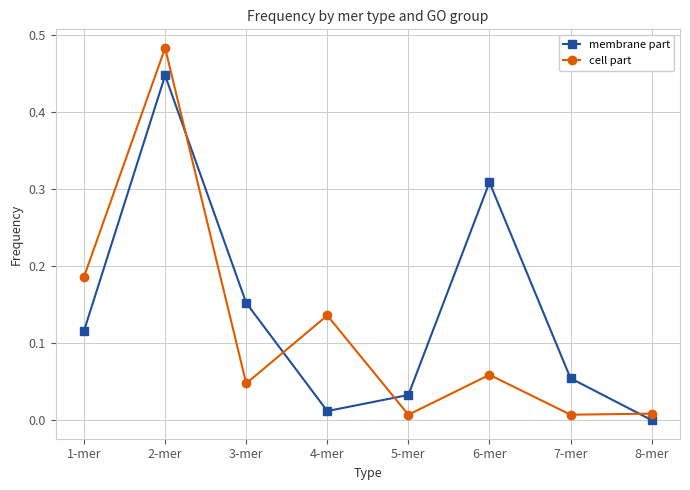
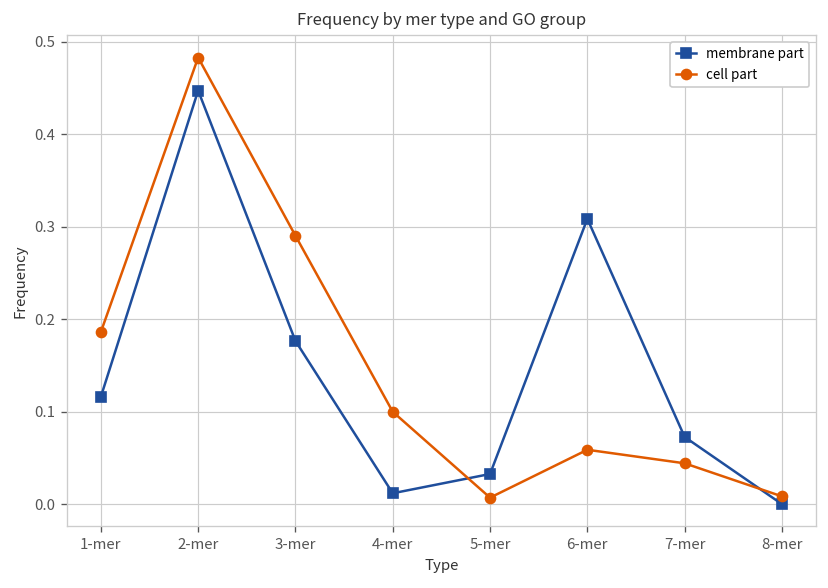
  {
    "membrane part": {
      "1-mer": 0.12,
      "2-mer": 0.45,
-     "3-mer": 0.15,
+     "3-mer": 0.18,
      "4-mer": 0.01,
      "5-mer": 0.03,
      "6-mer": 0.31,
-     "7-mer": 0.05,
+     "7-mer": 0.07,
      "8-mer": 0.00
    },
    "cell part": {
      "1-mer": 0.19,
      "2-mer": 0.48,
-     "3-mer": 0.05,
-     "4-mer": 0.14,
+     "3-mer": 0.29,
+     "4-mer": 0.10,
      "5-mer": 0.01,
      "6-mer": 0.06,
-     "7-mer": 0.01,
+     "7-mer": 0.04,
      "8-mer": 0.01
    }
  }
